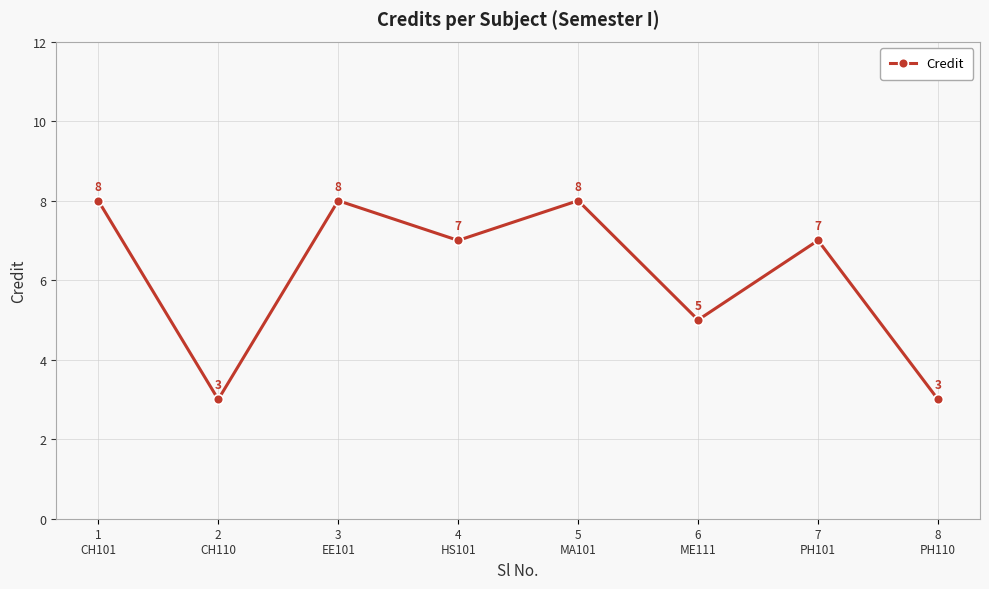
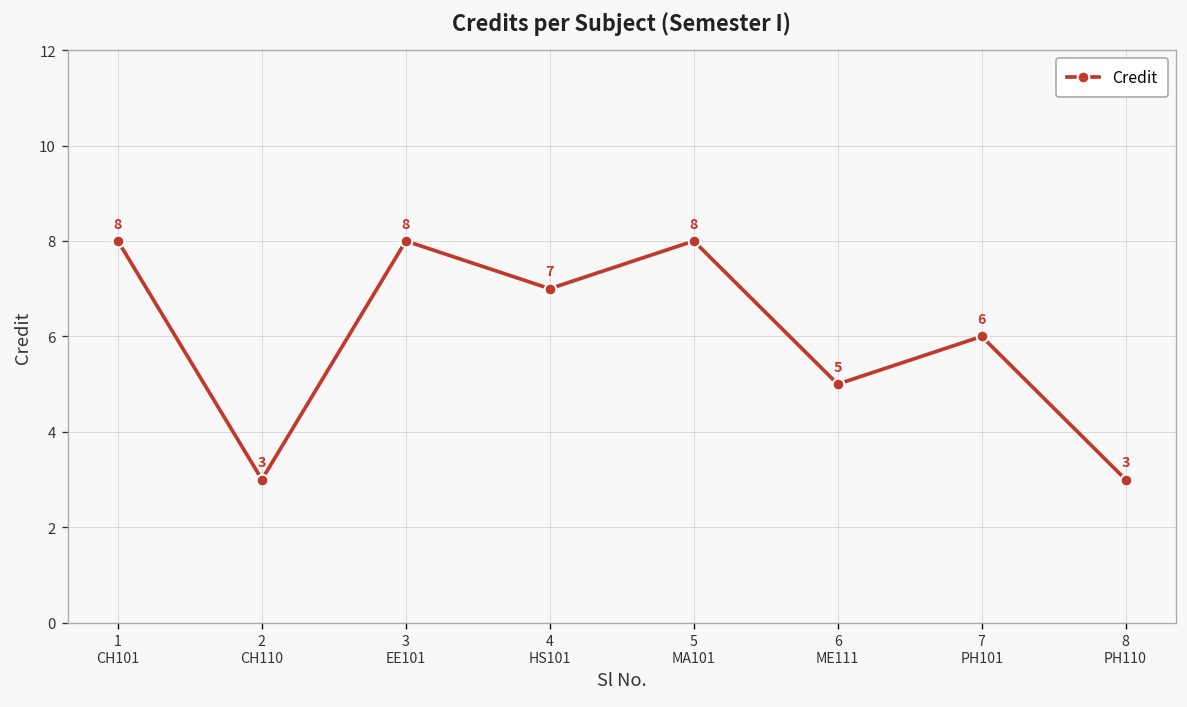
  {
    "1 CH101": 8,
    "2 CH110": 3,
    "3 EE101": 8,
    "4 HS101": 7,
    "5 MA101": 8,
    "6 ME111": 5,
-   "7 PH101": 7,
+   "7 PH101": 6,
    "8 PH110": 3
  }
